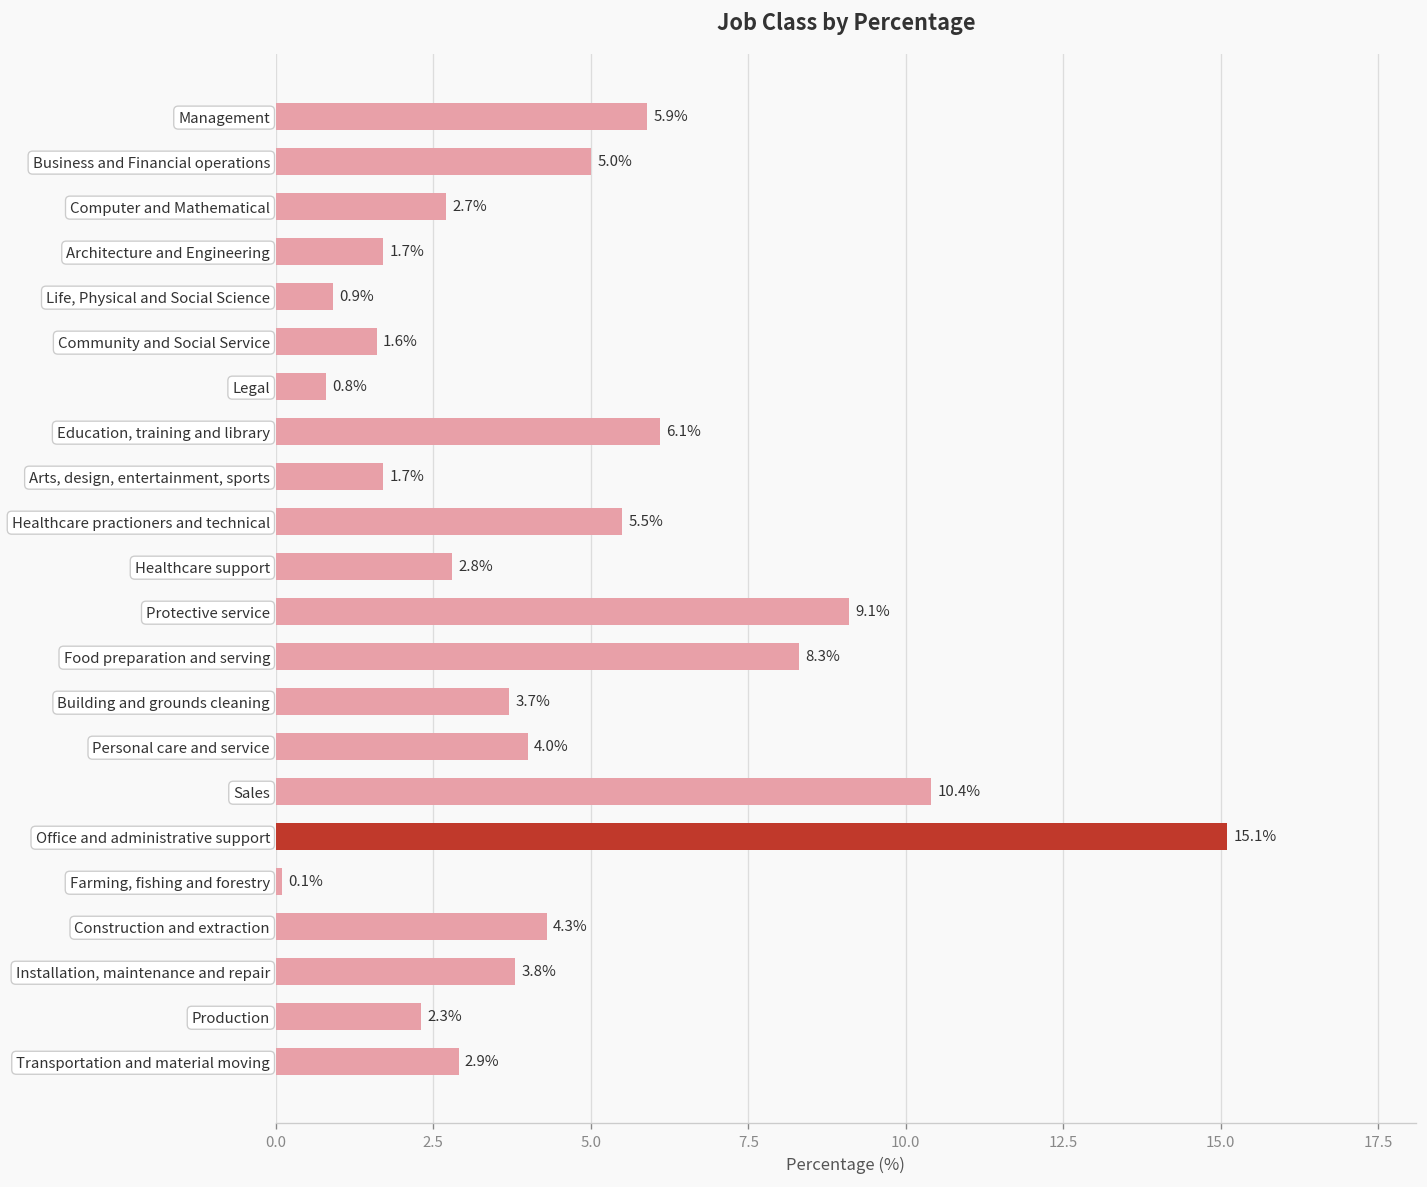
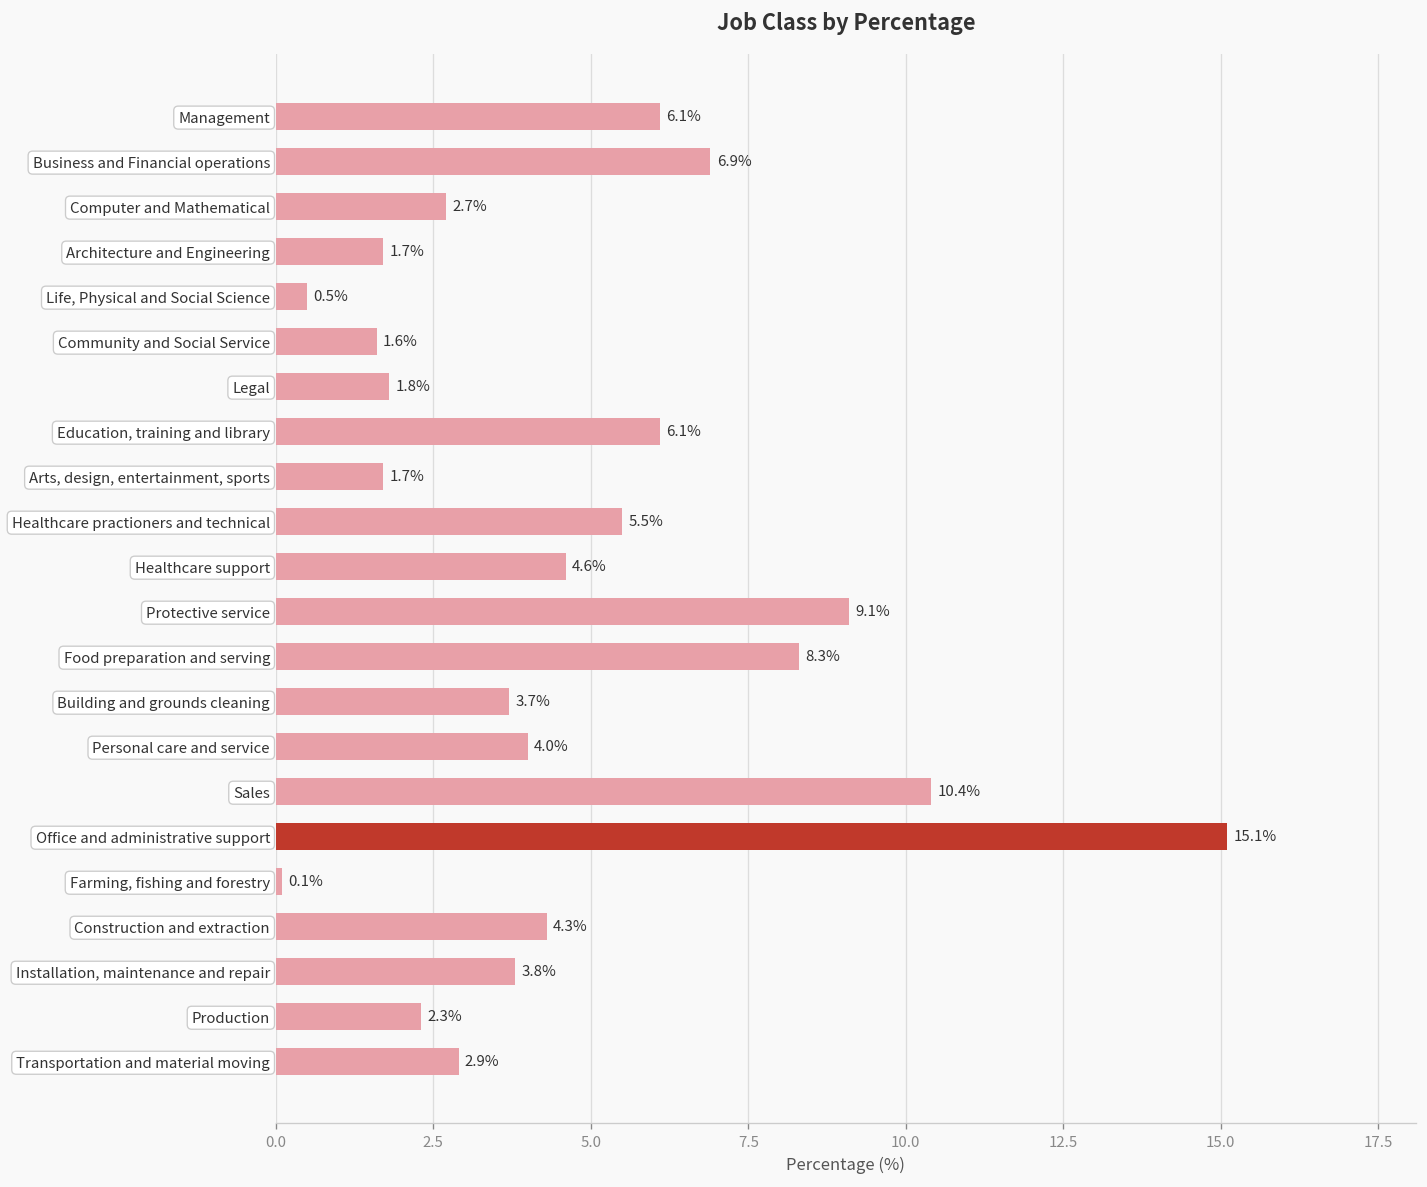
  {
-   "Management": "5.9%",
-   "Business and Financial operations": "5.0%",
+   "Management": "6.1%",
+   "Business and Financial operations": "6.9%",
    "Computer and Mathematical": "2.7%",
    "Architecture and Engineering": "1.7%",
-   "Life, Physical and Social Science": "0.9%",
+   "Life, Physical and Social Science": "0.5%",
    "Community and Social Service": "1.6%",
-   "Legal": "0.8%",
+   "Legal": "1.8%",
    "Education, training and library": "6.1%",
    "Arts, design, entertainment, sports": "1.7%",
    "Healthcare practioners and technical": "5.5%",
-   "Healthcare support": "2.8%",
+   "Healthcare support": "4.6%",
    "Protective service": "9.1%",
    "Food preparation and serving": "8.3%",
    "Building and grounds cleaning": "3.7%",
    "Personal care and service": "4.0%",
    "Sales": "10.4%",
    "Office and administrative support": "15.1%",
    "Farming, fishing and forestry": "0.1%",
    "Construction and extraction": "4.3%",
    "Installation, maintenance and repair": "3.8%",
    "Production": "2.3%",
    "Transportation and material moving": "2.9%"
  }
